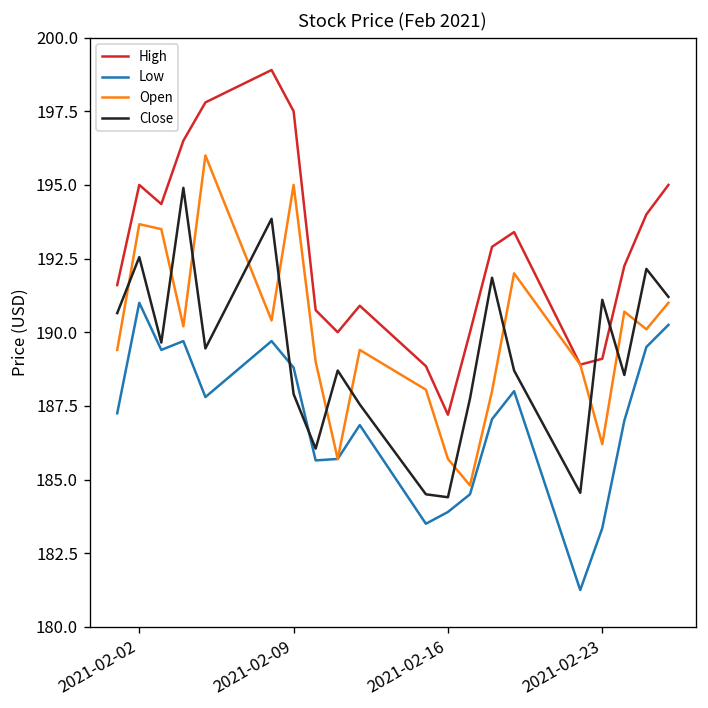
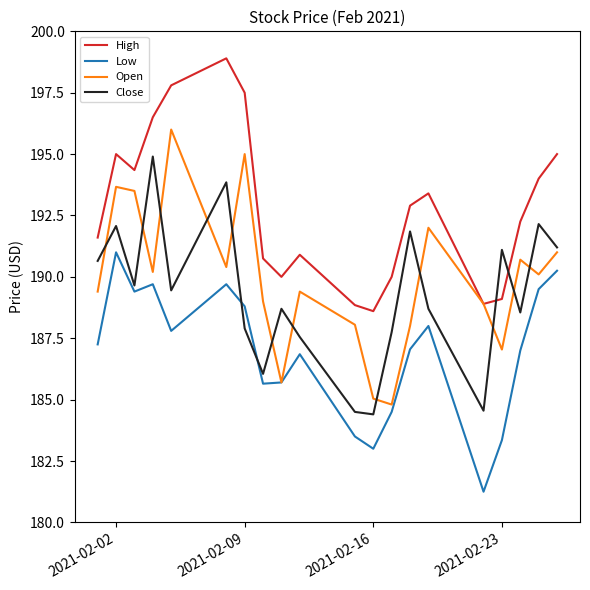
  {
    "High": {
      "2021-02-02": 195.0,
      "2021-02-09": 197.5,
-     "2021-02-16": 187.2,
+     "2021-02-16": 188.6,
      "2021-02-23": 189.1
    },
    "Low": {
      "2021-02-02": 191.0,
      "2021-02-09": 188.8,
-     "2021-02-16": 183.9,
+     "2021-02-16": 183.0,
      "2021-02-23": 183.4
    },
    "Open": {
      "2021-02-02": 193.7,
      "2021-02-09": 195.0,
-     "2021-02-16": 185.7,
-     "2021-02-23": 186.2
+     "2021-02-16": 185.0,
+     "2021-02-23": 187.0
    },
    "Close": {
-     "2021-02-02": 192.6,
+     "2021-02-02": 192.1,
      "2021-02-09": 187.9,
      "2021-02-16": 184.4,
      "2021-02-23": 191.1
    }
  }
